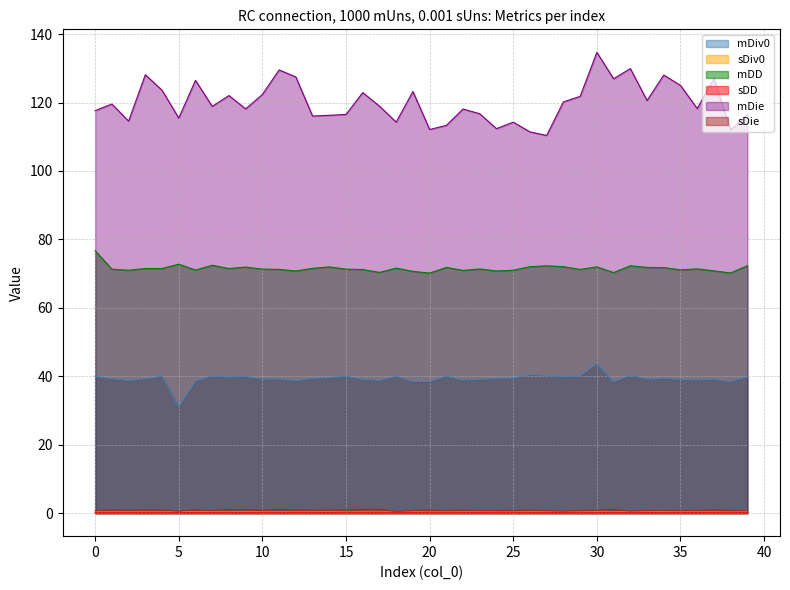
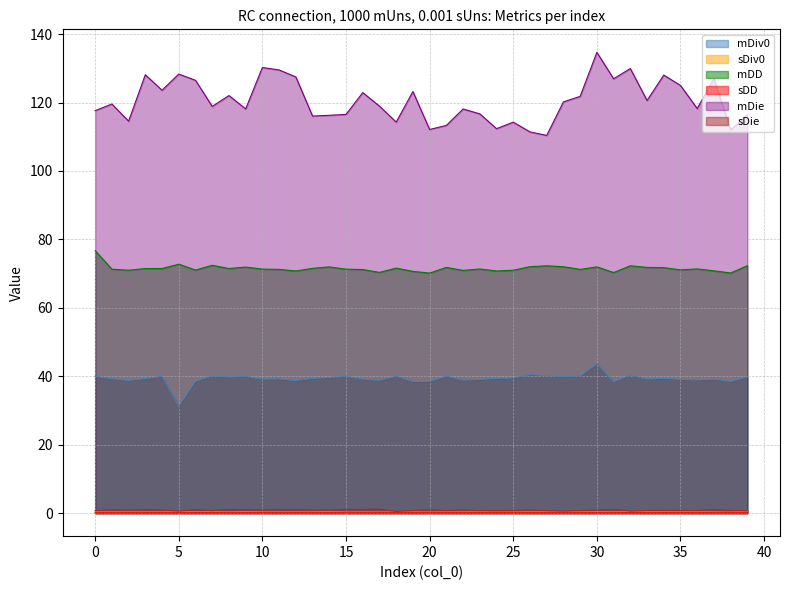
  {
    "mDiv0": {
      "0": 40,
      "5": 31,
      "10": 39,
      "15": 40,
      "20": 38,
      "25": 39,
      "30": 44,
      "35": 39
    },
    "mDD": {
      "0": 77,
      "5": 73,
      "10": 71,
      "15": 71,
      "20": 70,
      "25": 71,
      "30": 72,
      "35": 71
    },
    "mDie": {
      "0": 118,
-     "5": 115,
-     "10": 122,
+     "5": 128,
+     "10": 130,
      "15": 117,
      "20": 112,
      "25": 114,
      "30": 135,
      "35": 125
    },
    "sDie": {
      "15": 1,
      "20": 1
    }
  }
